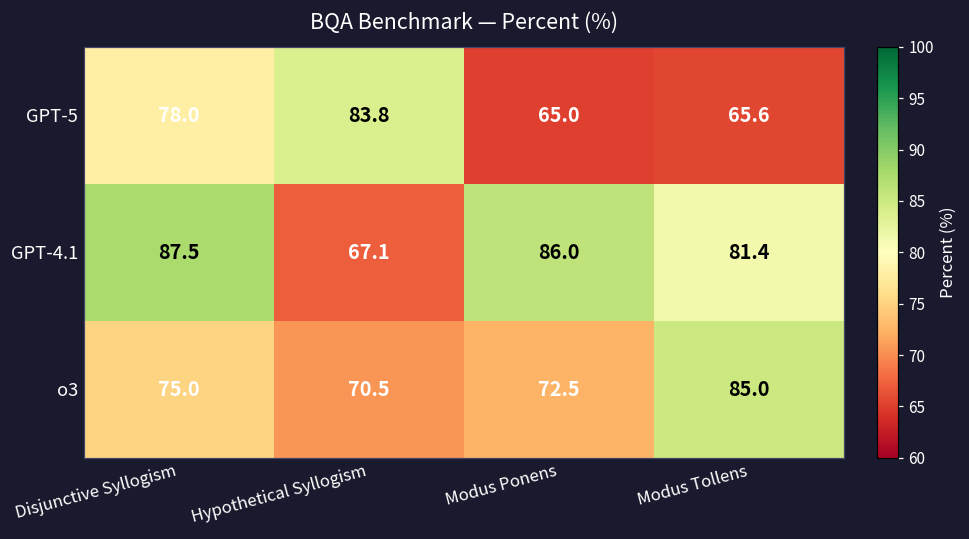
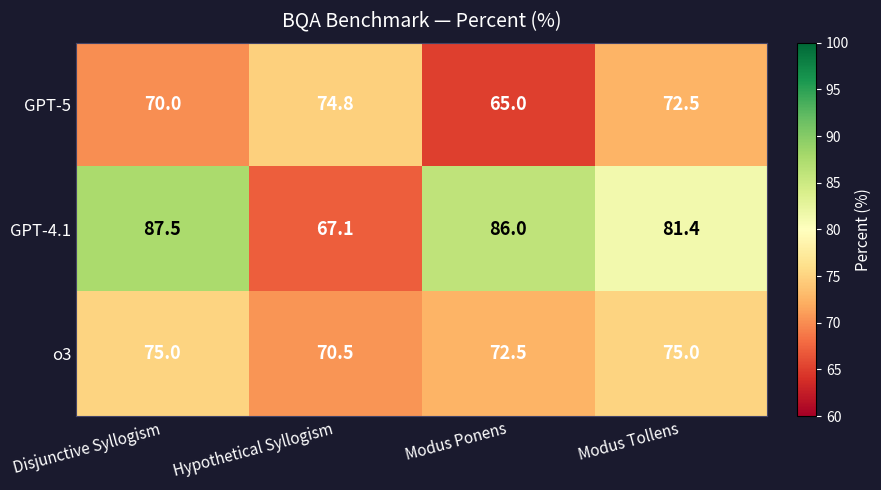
  {
    "GPT-5": {
-     "Disjunctive Syllogism": 78.0,
-     "Hypothetical Syllogism": 83.8,
+     "Disjunctive Syllogism": 70.0,
+     "Hypothetical Syllogism": 74.8,
      "Modus Ponens": 65.0,
-     "Modus Tollens": 65.6
+     "Modus Tollens": 72.5
    },
    "GPT-4.1": {
      "Disjunctive Syllogism": 87.5,
      "Hypothetical Syllogism": 67.1,
      "Modus Ponens": 86.0,
      "Modus Tollens": 81.4
    },
    "o3": {
      "Disjunctive Syllogism": 75.0,
      "Hypothetical Syllogism": 70.5,
      "Modus Ponens": 72.5,
-     "Modus Tollens": 85.0
+     "Modus Tollens": 75.0
    }
  }
